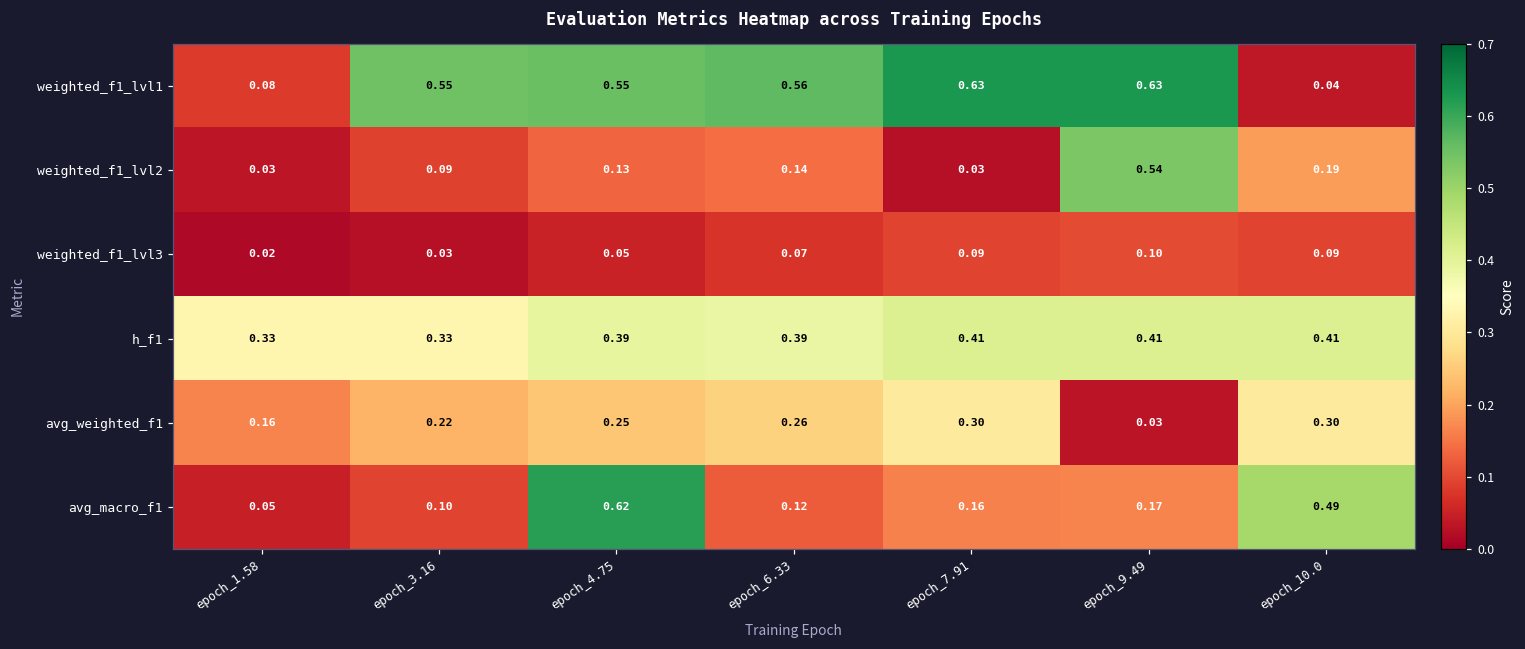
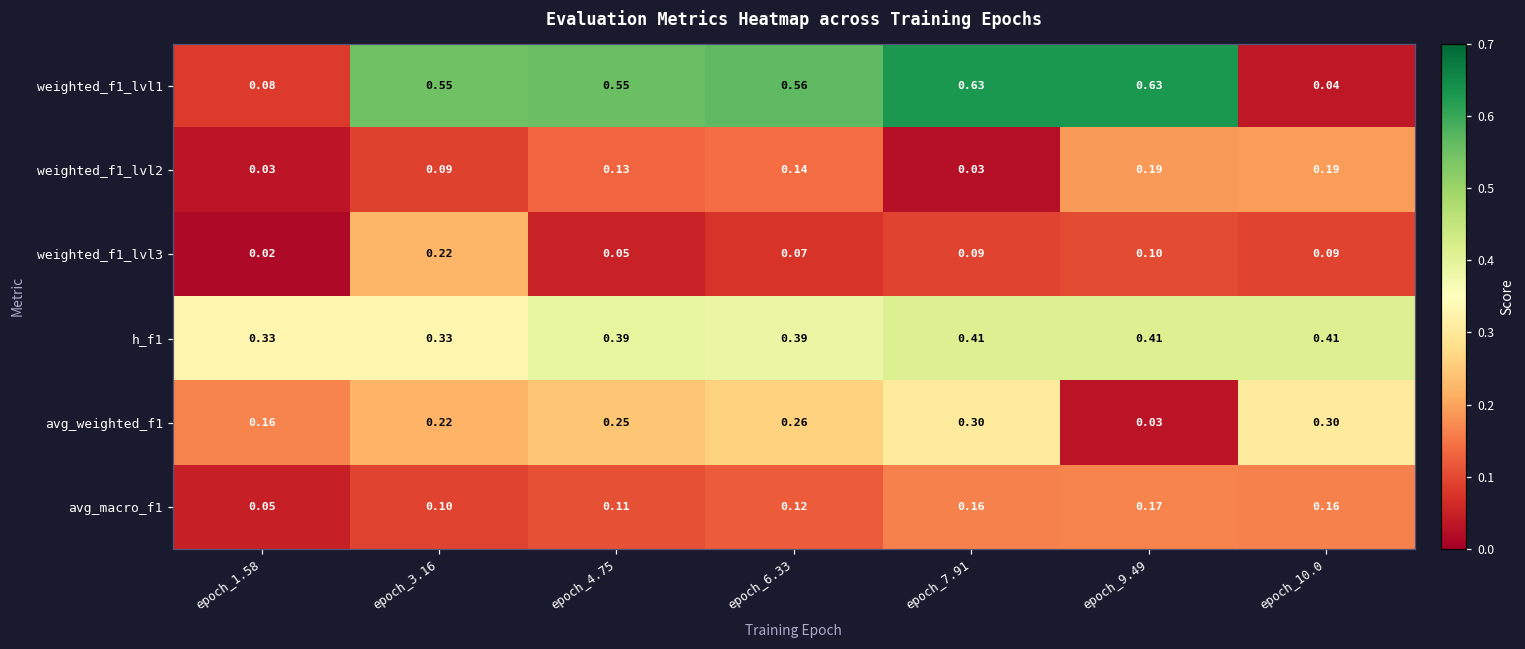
  {
    "weighted_f1_lvl1": {
      "epoch_1.58": 0.08,
      "epoch_3.16": 0.55,
      "epoch_4.75": 0.55,
      "epoch_6.33": 0.56,
      "epoch_7.91": 0.63,
      "epoch_9.49": 0.63,
      "epoch_10.0": 0.04
    },
    "weighted_f1_lvl2": {
      "epoch_1.58": 0.03,
      "epoch_3.16": 0.09,
      "epoch_4.75": 0.13,
      "epoch_6.33": 0.14,
      "epoch_7.91": 0.03,
-     "epoch_9.49": 0.54,
+     "epoch_9.49": 0.19,
      "epoch_10.0": 0.19
    },
    "weighted_f1_lvl3": {
      "epoch_1.58": 0.02,
-     "epoch_3.16": 0.03,
+     "epoch_3.16": 0.22,
      "epoch_4.75": 0.05,
      "epoch_6.33": 0.07,
      "epoch_7.91": 0.09,
      "epoch_9.49": 0.10,
      "epoch_10.0": 0.09
    },
    "h_f1": {
      "epoch_1.58": 0.33,
      "epoch_3.16": 0.33,
      "epoch_4.75": 0.39,
      "epoch_6.33": 0.39,
      "epoch_7.91": 0.41,
      "epoch_9.49": 0.41,
      "epoch_10.0": 0.41
    },
    "avg_weighted_f1": {
      "epoch_1.58": 0.16,
      "epoch_3.16": 0.22,
      "epoch_4.75": 0.25,
      "epoch_6.33": 0.26,
      "epoch_7.91": 0.30,
      "epoch_9.49": 0.03,
      "epoch_10.0": 0.30
    },
    "avg_macro_f1": {
      "epoch_1.58": 0.05,
      "epoch_3.16": 0.10,
-     "epoch_4.75": 0.62,
+     "epoch_4.75": 0.11,
      "epoch_6.33": 0.12,
      "epoch_7.91": 0.16,
      "epoch_9.49": 0.17,
-     "epoch_10.0": 0.49
+     "epoch_10.0": 0.16
    }
  }
